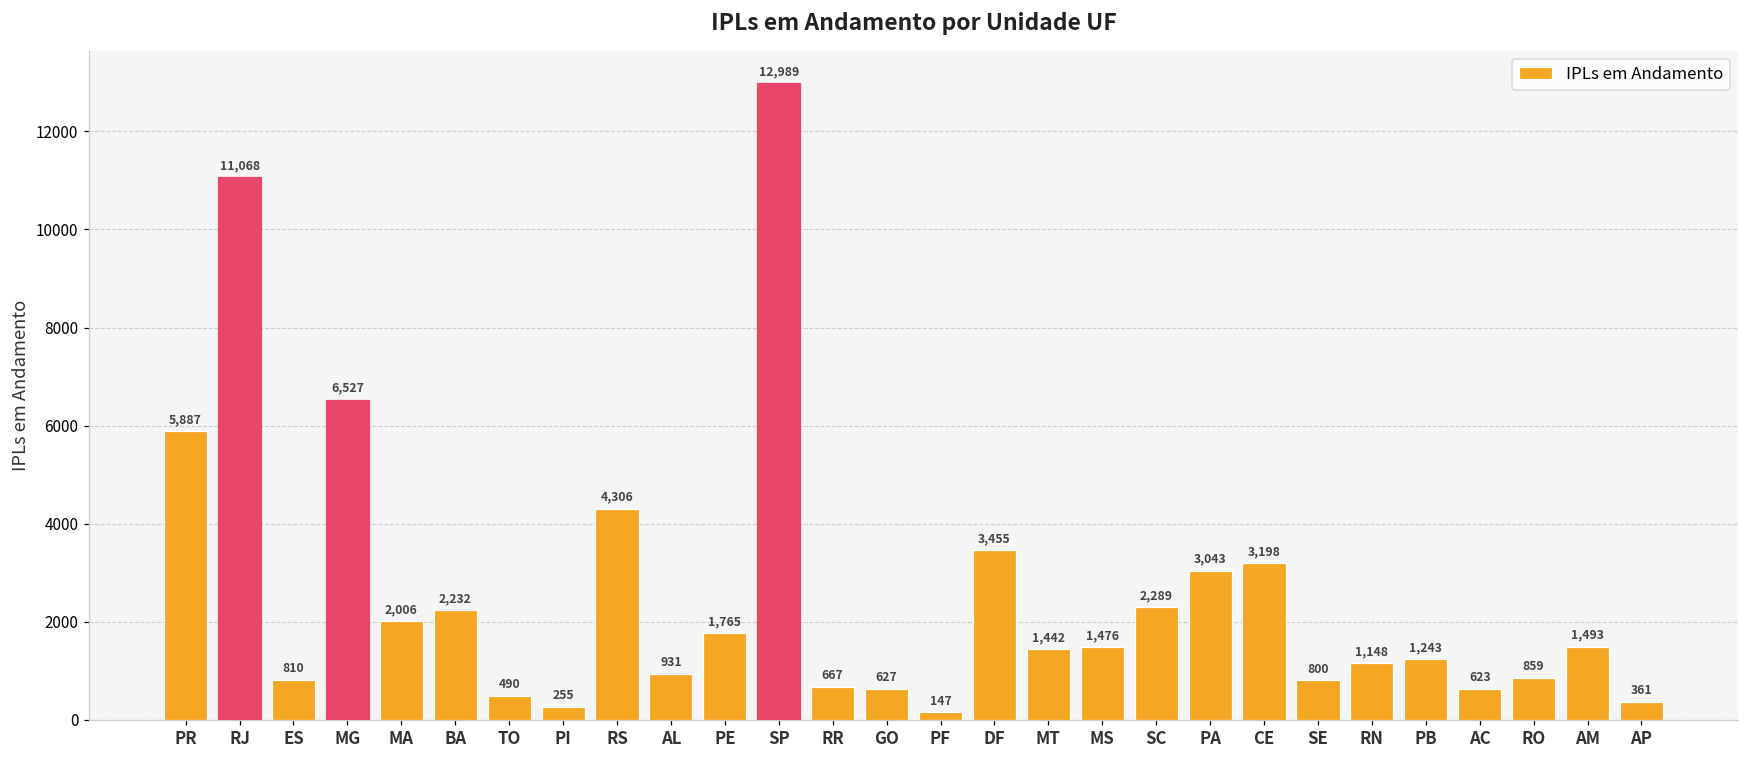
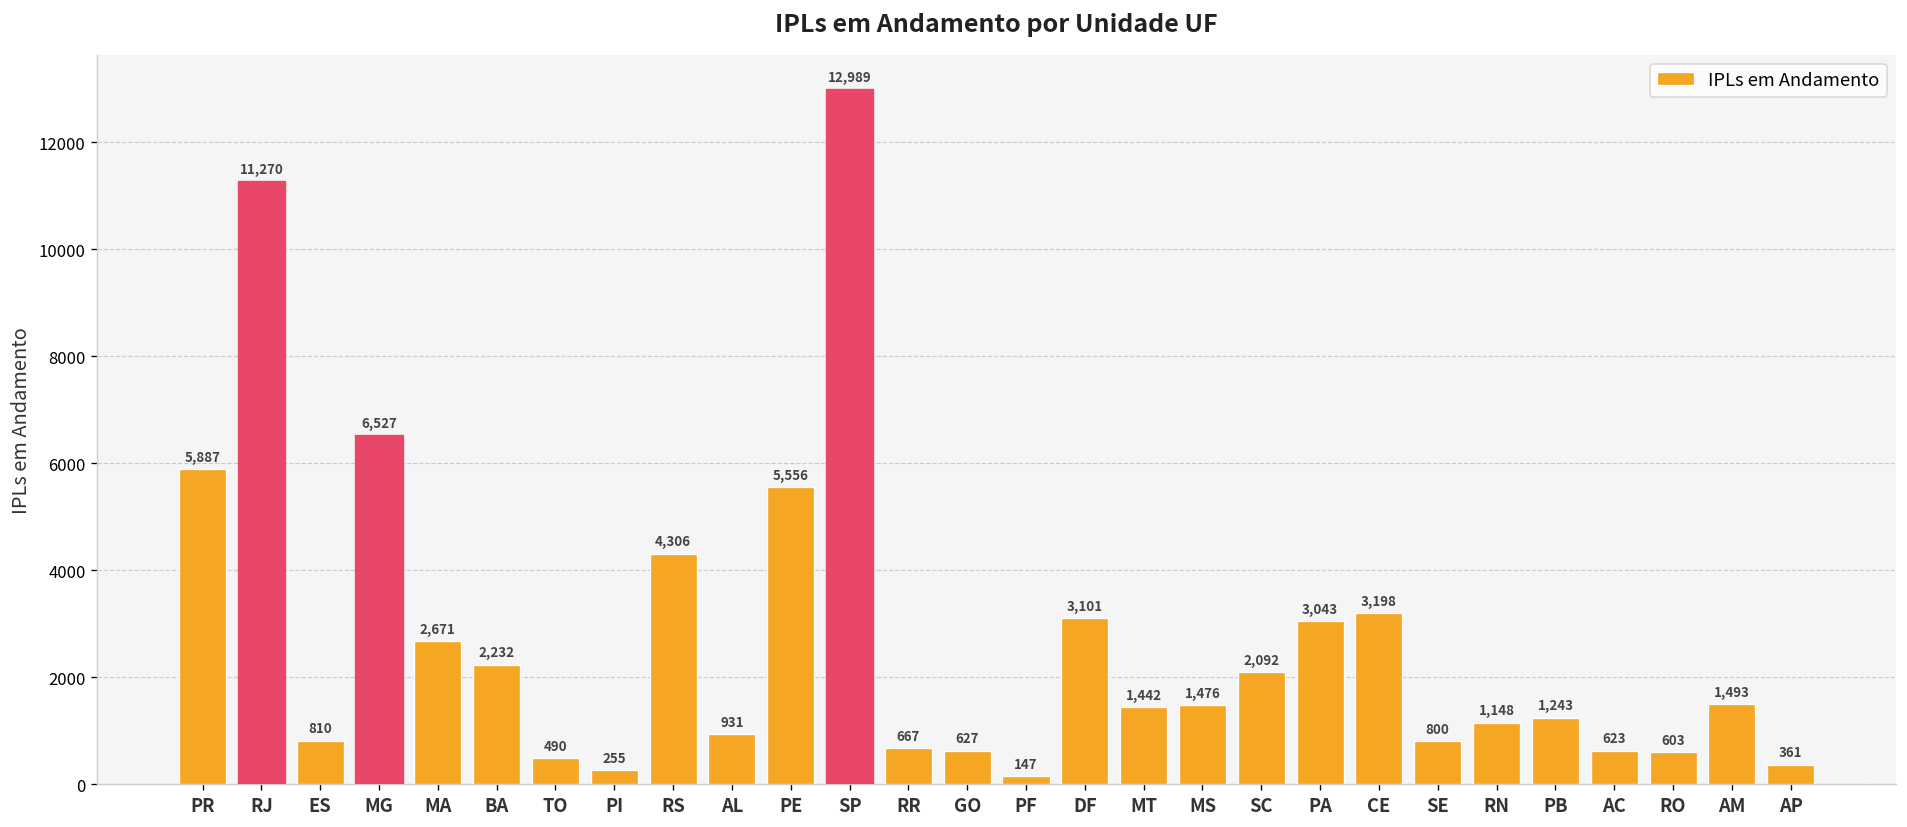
  {
    "PR": "5,887",
-   "RJ": "11,068",
+   "RJ": "11,270",
    "ES": "810",
    "MG": "6,527",
-   "MA": "2,006",
+   "MA": "2,671",
    "BA": "2,232",
    "TO": "490",
    "PI": "255",
    "RS": "4,306",
    "AL": "931",
-   "PE": "1,765",
+   "PE": "5,556",
    "SP": "12,989",
    "RR": "667",
    "GO": "627",
    "PF": "147",
-   "DF": "3,455",
+   "DF": "3,101",
    "MT": "1,442",
    "MS": "1,476",
-   "SC": "2,289",
+   "SC": "2,092",
    "PA": "3,043",
    "CE": "3,198",
    "SE": "800",
    "RN": "1,148",
    "PB": "1,243",
    "AC": "623",
-   "RO": "859",
+   "RO": "603",
    "AM": "1,493",
    "AP": "361"
  }
